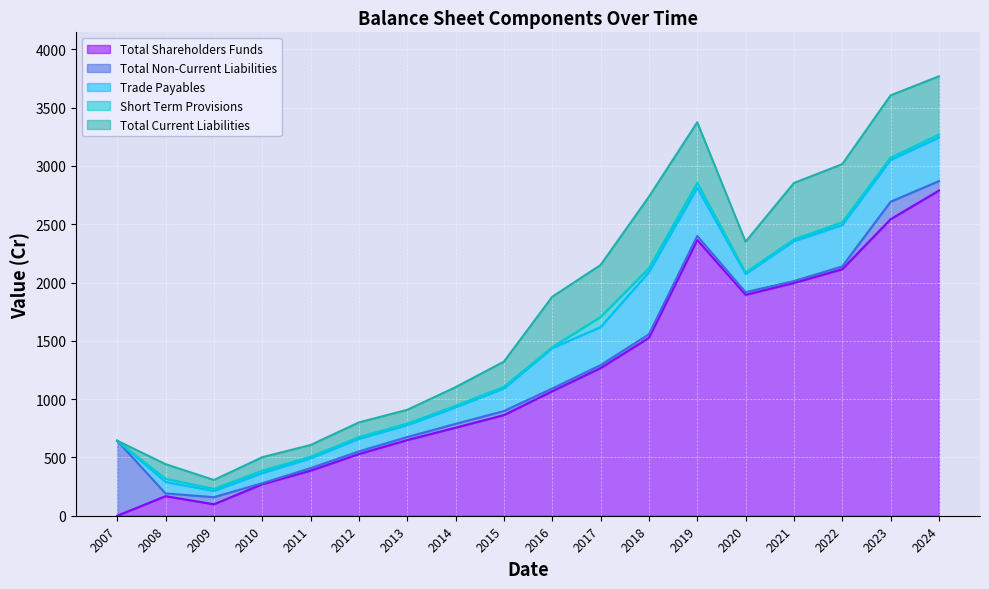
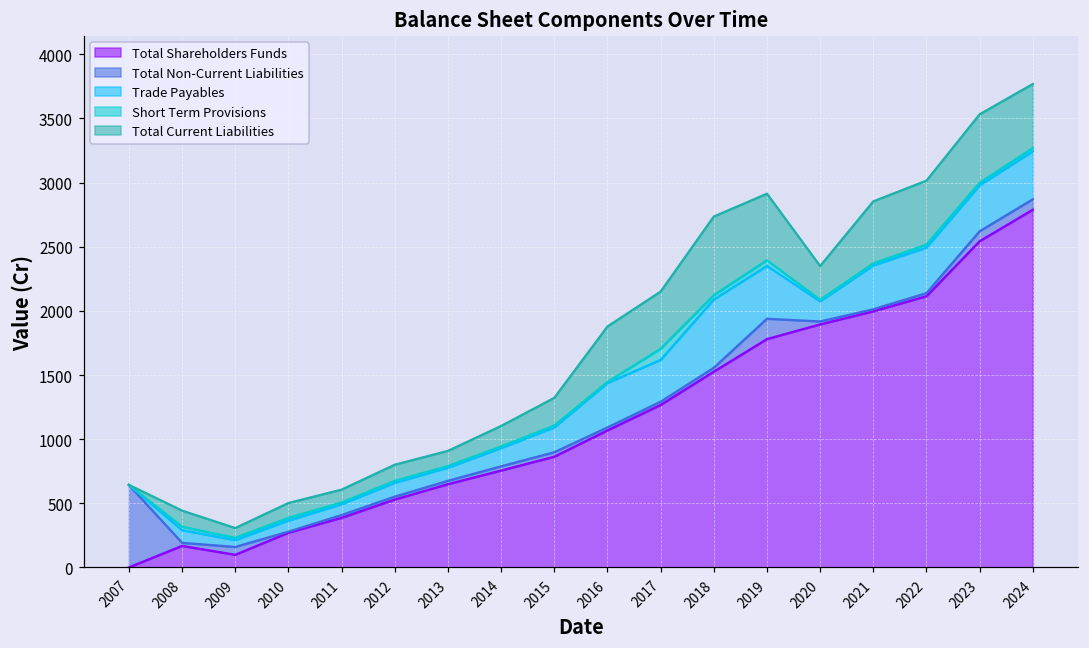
  {
    "Total Shareholders Funds": {
      "2007": 0,
      "2008": 170,
      "2009": 100,
      "2012": 530,
      "2013": 650,
      "2014": 760,
      "2015": 860,
      "2016": 1070,
      "2017": 1270,
      "2018": 1530,
-     "2019": 2360,
+     "2019": 1780,
      "2020": 1890,
      "2022": 2110,
      "2023": 2540,
      "2024": 2790
    },
    "Total Non-Current Liabilities": {
      "2008": 20,
      "2009": 60,
      "2012": 20,
      "2013": 30,
      "2014": 30,
      "2015": 30,
      "2016": 20,
      "2017": 30,
      "2018": 30,
-     "2019": 40,
+     "2019": 160,
      "2020": 20,
      "2022": 20,
-     "2023": 150,
+     "2023": 80,
      "2024": 80
    }
  }
